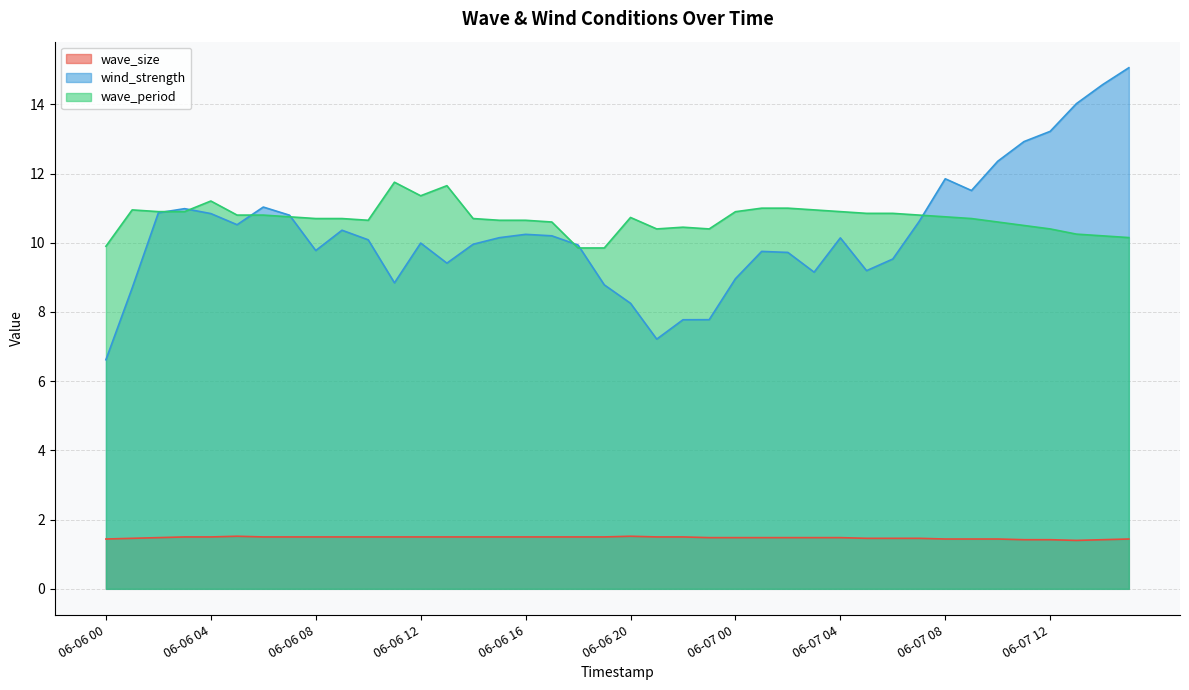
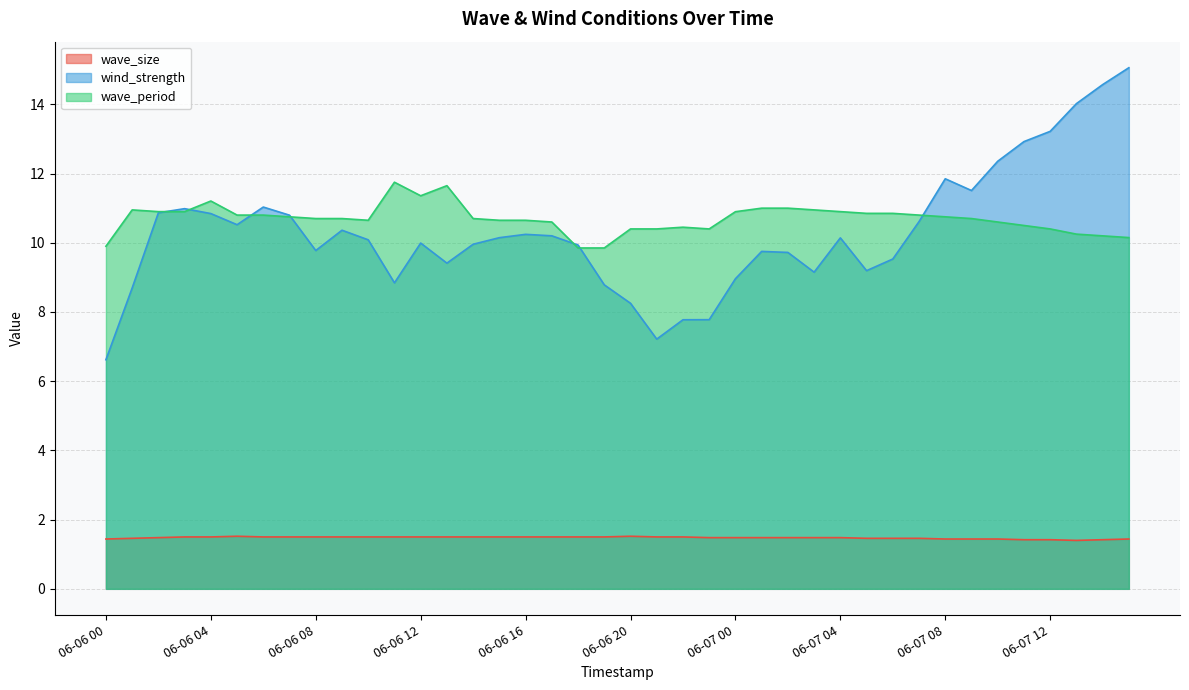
  {
    "wave_size": {
      "06-06 00": 1.4,
      "06-06 04": 1.5,
      "06-06 08": 1.5,
      "06-06 12": 1.5,
      "06-06 16": 1.5,
      "06-06 20": 1.5,
      "06-07 00": 1.5,
      "06-07 04": 1.5,
      "06-07 08": 1.4,
      "06-07 12": 1.4
    },
    "wind_strength": {
      "06-06 00": 6.6,
      "06-06 04": 10.8,
      "06-06 08": 9.8,
      "06-06 12": 10.0,
      "06-06 16": 10.2,
      "06-06 20": 8.3,
      "06-07 00": 9.0,
      "06-07 04": 10.1,
      "06-07 08": 11.8,
      "06-07 12": 13.2
    },
    "wave_period": {
      "06-06 00": 9.9,
      "06-06 04": 11.2,
      "06-06 08": 10.7,
      "06-06 12": 11.4,
      "06-06 16": 10.6,
-     "06-06 20": 10.7,
+     "06-06 20": 10.4,
      "06-07 00": 10.9,
      "06-07 04": 10.9,
      "06-07 08": 10.8,
      "06-07 12": 10.4
    }
  }
